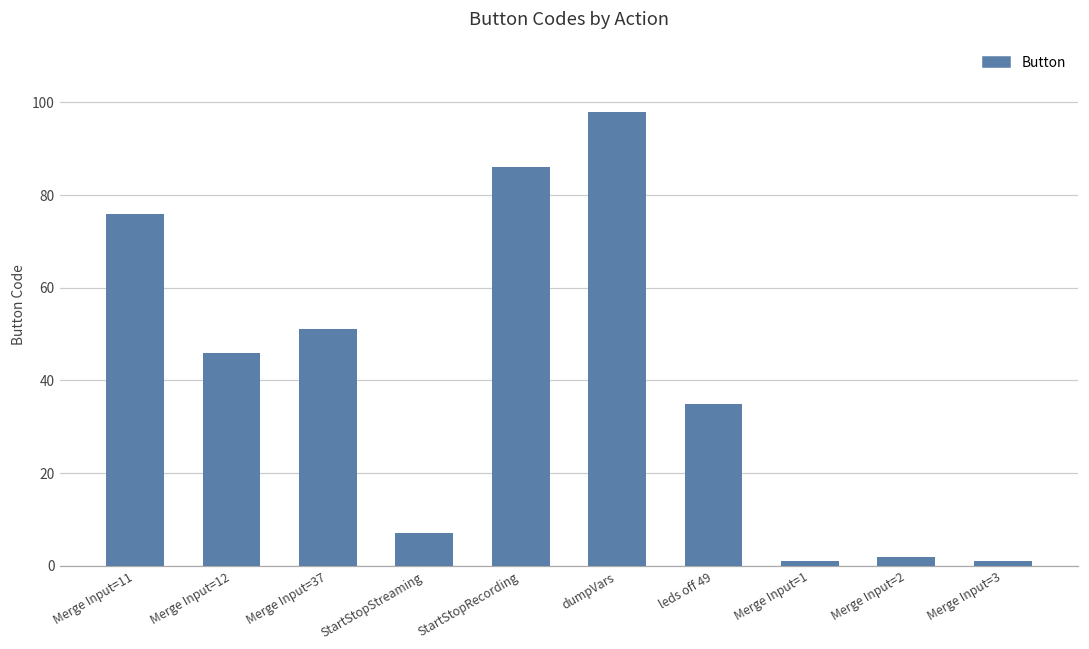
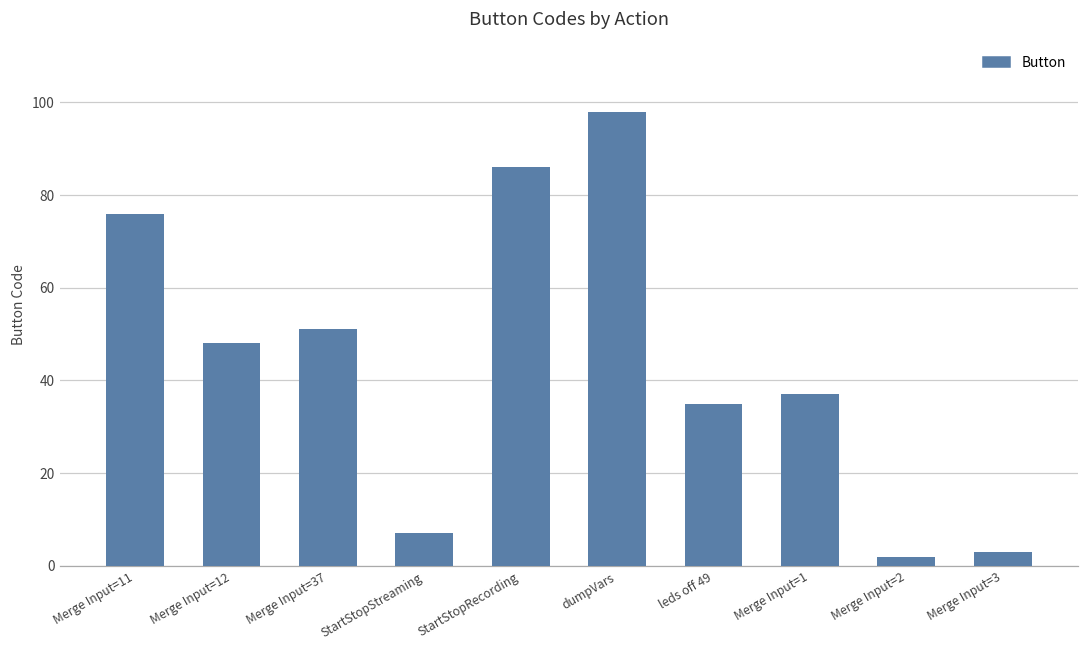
  {
    "Merge Input=11": 76,
-   "Merge Input=12": 46,
+   "Merge Input=12": 48,
    "Merge Input=37": 51,
    "StartStopStreaming": 7,
    "StartStopRecording": 86,
    "dumpVars": 98,
    "leds off 49": 35,
-   "Merge Input=1": 1,
+   "Merge Input=1": 37,
    "Merge Input=2": 2,
-   "Merge Input=3": 1
+   "Merge Input=3": 3
  }
